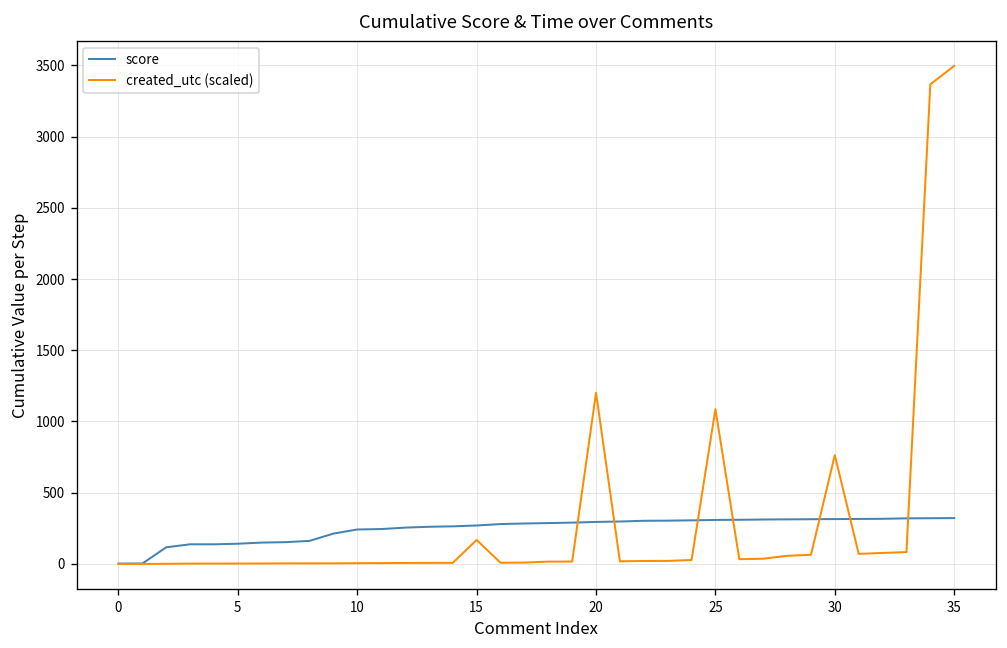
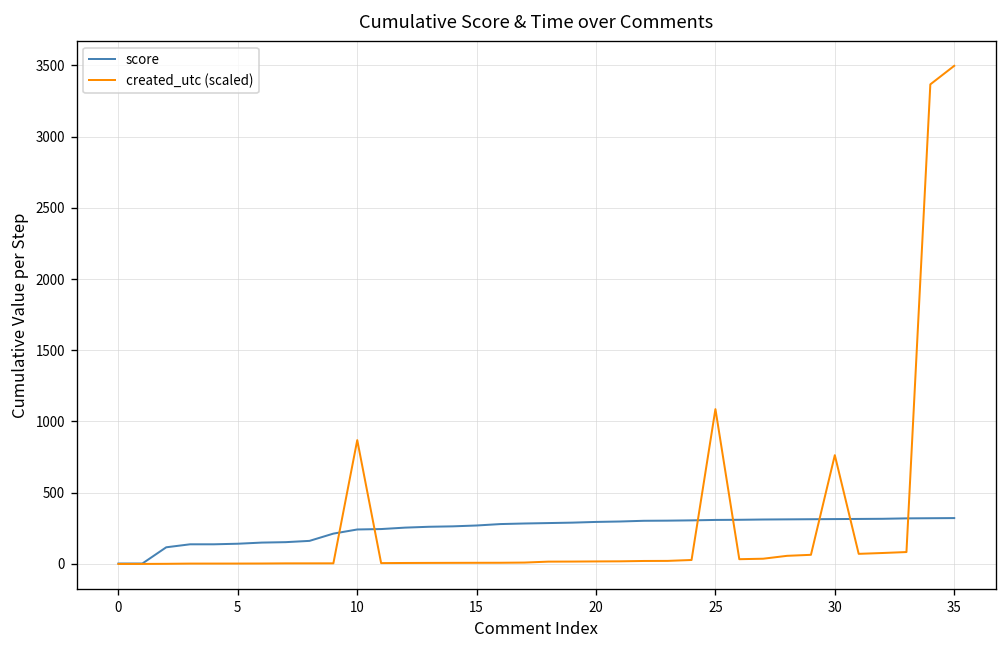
  {
    "score": {
      "5": 140,
      "10": 240,
      "15": 270,
      "20": 300,
      "25": 310,
      "30": 320,
      "35": 320
    },
    "created_utc (scaled)": {
      "5": 0,
-     "10": 10,
-     "15": 170,
-     "20": 1200,
+     "10": 870,
+     "15": 10,
+     "20": 20,
      "25": 1090,
      "30": 760,
      "35": 3500
    }
  }
